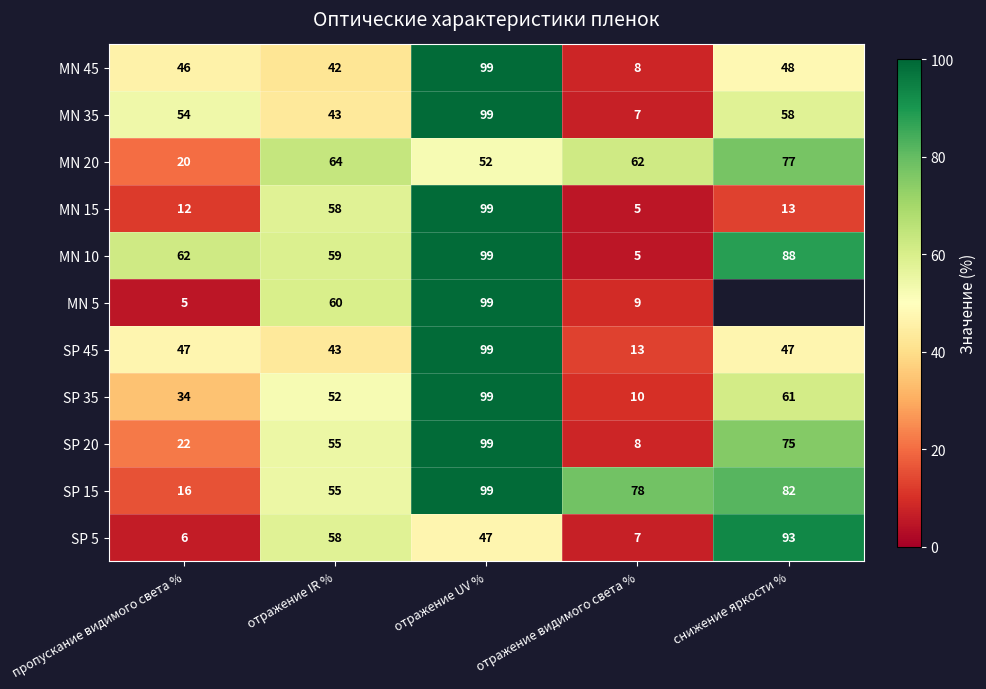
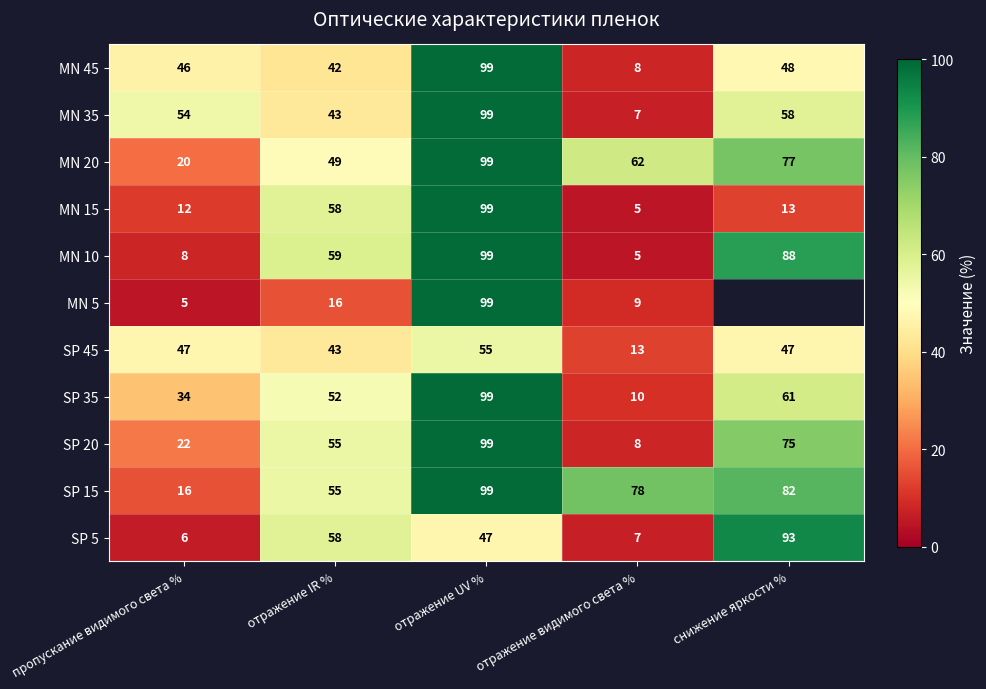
  {
    "MN 45": {
      "пропускание видимого света %": 46,
      "отражение IR %": 42,
      "отражение UV %": 99,
      "отражение видимого света %": 8,
      "снижение яркости %": 48
    },
    "MN 35": {
      "пропускание видимого света %": 54,
      "отражение IR %": 43,
      "отражение UV %": 99,
      "отражение видимого света %": 7,
      "снижение яркости %": 58
    },
    "MN 20": {
      "пропускание видимого света %": 20,
-     "отражение IR %": 64,
-     "отражение UV %": 52,
+     "отражение IR %": 49,
+     "отражение UV %": 99,
      "отражение видимого света %": 62,
      "снижение яркости %": 77
    },
    "MN 15": {
      "пропускание видимого света %": 12,
      "отражение IR %": 58,
      "отражение UV %": 99,
      "отражение видимого света %": 5,
      "снижение яркости %": 13
    },
    "MN 10": {
-     "пропускание видимого света %": 62,
+     "пропускание видимого света %": 8,
      "отражение IR %": 59,
      "отражение UV %": 99,
      "отражение видимого света %": 5,
      "снижение яркости %": 88
    },
    "MN 5": {
      "пропускание видимого света %": 5,
-     "отражение IR %": 60,
+     "отражение IR %": 16,
      "отражение UV %": 99,
      "отражение видимого света %": 9
    },
    "SP 45": {
      "пропускание видимого света %": 47,
      "отражение IR %": 43,
-     "отражение UV %": 99,
+     "отражение UV %": 55,
      "отражение видимого света %": 13,
      "снижение яркости %": 47
    },
    "SP 35": {
      "пропускание видимого света %": 34,
      "отражение IR %": 52,
      "отражение UV %": 99,
      "отражение видимого света %": 10,
      "снижение яркости %": 61
    },
    "SP 20": {
      "пропускание видимого света %": 22,
      "отражение IR %": 55,
      "отражение UV %": 99,
      "отражение видимого света %": 8,
      "снижение яркости %": 75
    },
    "SP 15": {
      "пропускание видимого света %": 16,
      "отражение IR %": 55,
      "отражение UV %": 99,
      "отражение видимого света %": 78,
      "снижение яркости %": 82
    },
    "SP 5": {
      "пропускание видимого света %": 6,
      "отражение IR %": 58,
      "отражение UV %": 47,
      "отражение видимого света %": 7,
      "снижение яркости %": 93
    }
  }
